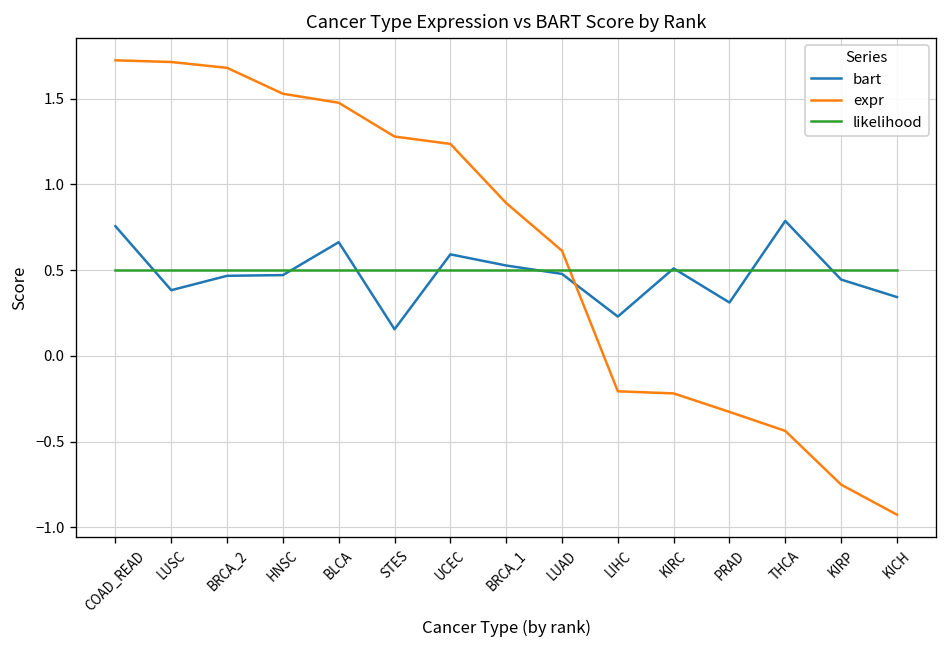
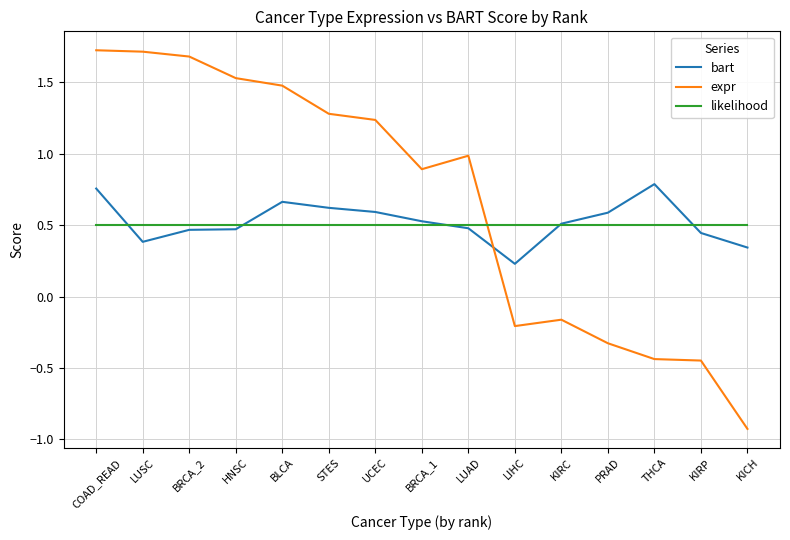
  {
    "bart": {
      "COAD_READ": 0.76,
      "LUSC": 0.38,
      "BRCA_2": 0.47,
      "HNSC": 0.47,
      "BLCA": 0.66,
-     "STES": 0.16,
+     "STES": 0.62,
      "UCEC": 0.59,
      "BRCA_1": 0.53,
      "LUAD": 0.48,
      "LIHC": 0.23,
-     "PRAD": 0.31,
+     "PRAD": 0.59,
      "THCA": 0.79,
      "KIRP": 0.45,
      "KICH": 0.34
    },
    "expr": {
      "COAD_READ": 1.72,
      "LUSC": 1.71,
      "BRCA_2": 1.68,
      "HNSC": 1.53,
      "BLCA": 1.48,
      "STES": 1.28,
      "UCEC": 1.24,
      "BRCA_1": 0.89,
-     "LUAD": 0.61,
+     "LUAD": 0.99,
      "LIHC": -0.21,
-     "KIRC": -0.22,
+     "KIRC": -0.16,
      "PRAD": -0.33,
      "THCA": -0.44,
-     "KIRP": -0.75,
+     "KIRP": -0.45,
      "KICH": -0.93
    },
    "likelihood": {
      "COAD_READ": 0.50,
      "LUSC": 0.50,
      "BRCA_2": 0.50,
      "HNSC": 0.50,
      "BLCA": 0.50,
      "STES": 0.50,
      "UCEC": 0.50,
      "BRCA_1": 0.50,
      "LUAD": 0.50,
      "LIHC": 0.50,
      "PRAD": 0.50,
      "THCA": 0.50,
      "KIRP": 0.50,
      "KICH": 0.50
    }
  }
